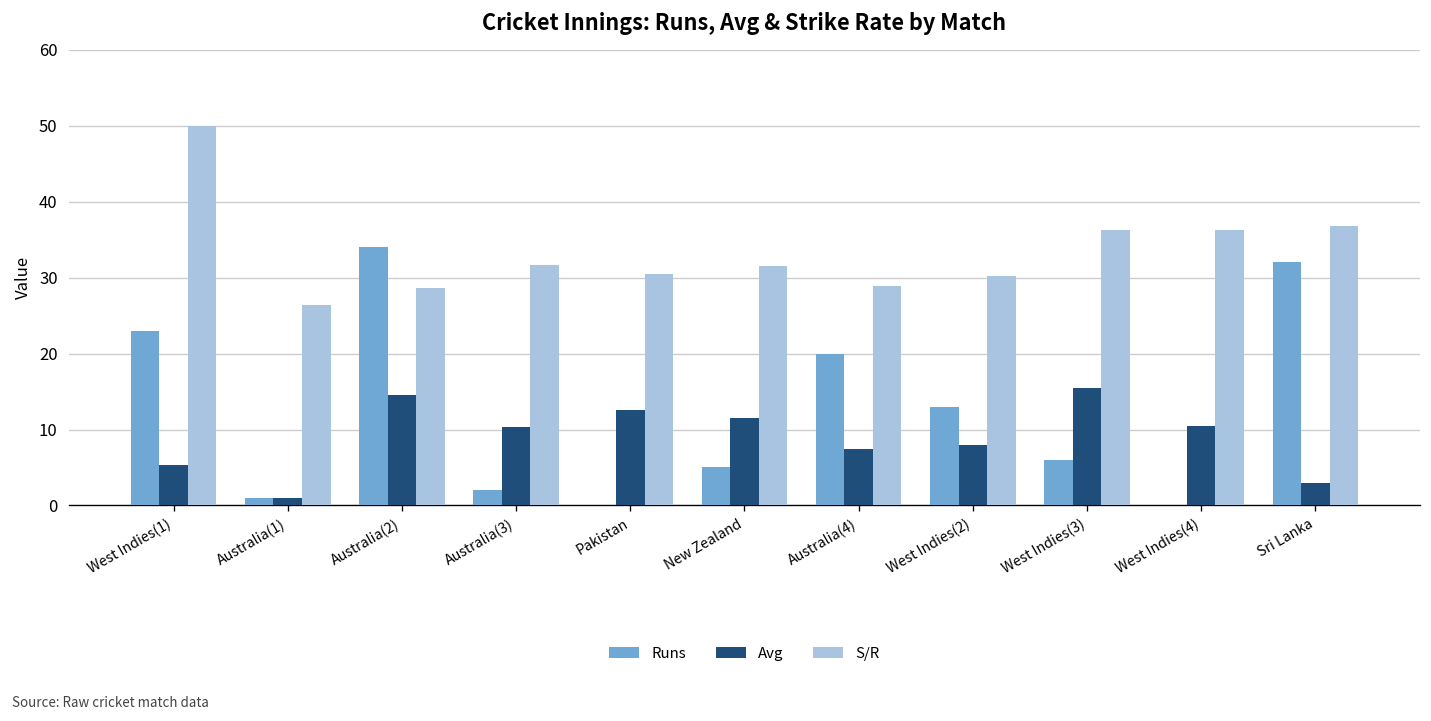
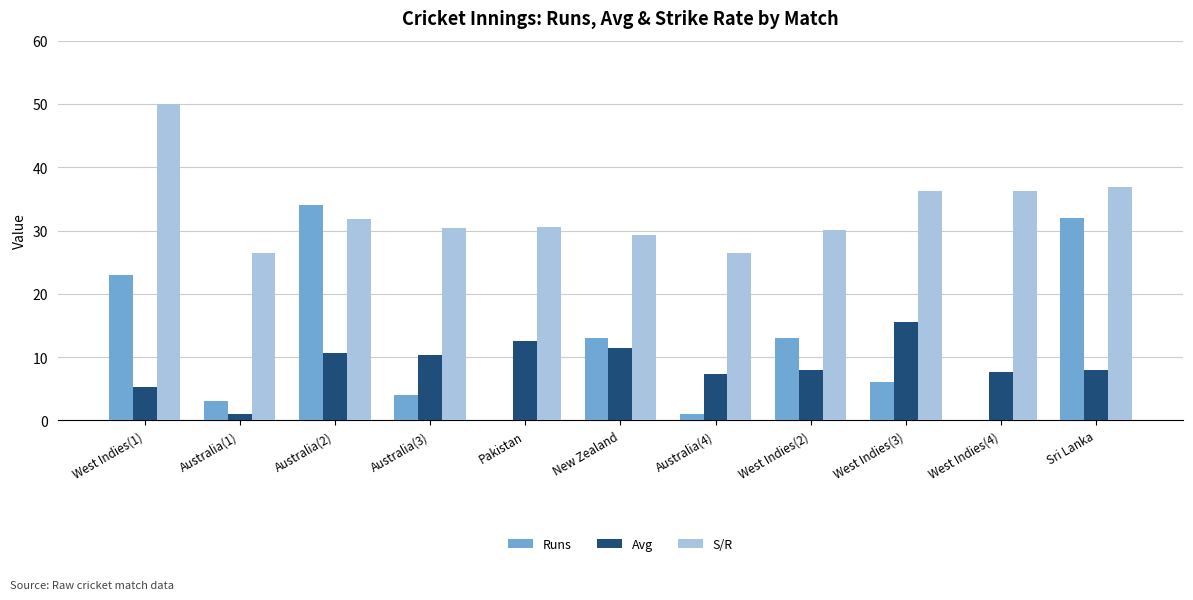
  {
    "Runs": {
      "West Indies(1)": 23,
-     "Australia(1)": 1,
+     "Australia(1)": 3,
      "Australia(2)": 34,
-     "Australia(3)": 2,
+     "Australia(3)": 4,
      "Pakistan": 0,
-     "New Zealand": 5,
-     "Australia(4)": 20,
+     "New Zealand": 13,
+     "Australia(4)": 1,
      "West Indies(2)": 13,
      "West Indies(3)": 6,
      "West Indies(4)": 0,
      "Sri Lanka": 32
    },
    "Avg": {
      "West Indies(1)": 5,
      "Australia(1)": 1,
-     "Australia(2)": 15,
+     "Australia(2)": 11,
      "Australia(3)": 10,
      "Pakistan": 13,
      "New Zealand": 12,
      "Australia(4)": 7,
      "West Indies(2)": 8,
      "West Indies(3)": 15,
-     "West Indies(4)": 10,
-     "Sri Lanka": 3
+     "West Indies(4)": 8,
+     "Sri Lanka": 8
    },
    "S/R": {
      "West Indies(1)": 50,
      "Australia(1)": 26,
-     "Australia(2)": 29,
-     "Australia(3)": 32,
+     "Australia(2)": 32,
+     "Australia(3)": 30,
      "Pakistan": 31,
-     "New Zealand": 32,
-     "Australia(4)": 29,
+     "New Zealand": 29,
+     "Australia(4)": 26,
      "West Indies(2)": 30,
      "West Indies(3)": 36,
      "West Indies(4)": 36,
      "Sri Lanka": 37
    }
  }
